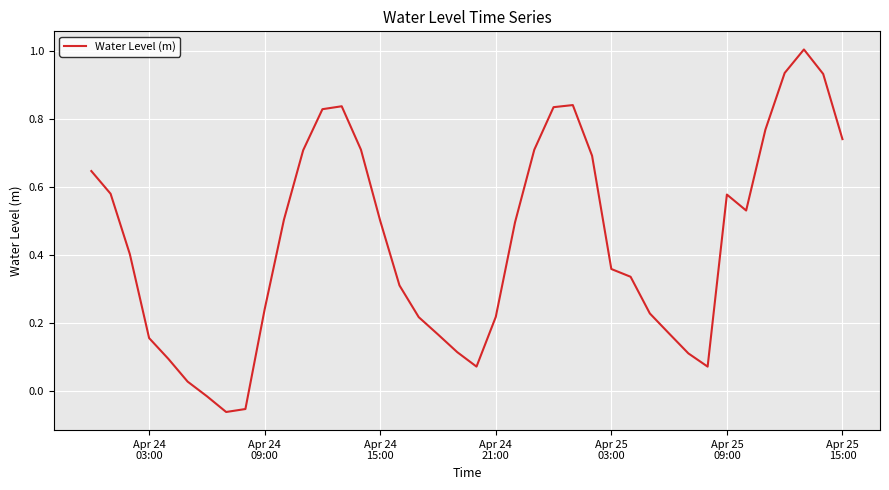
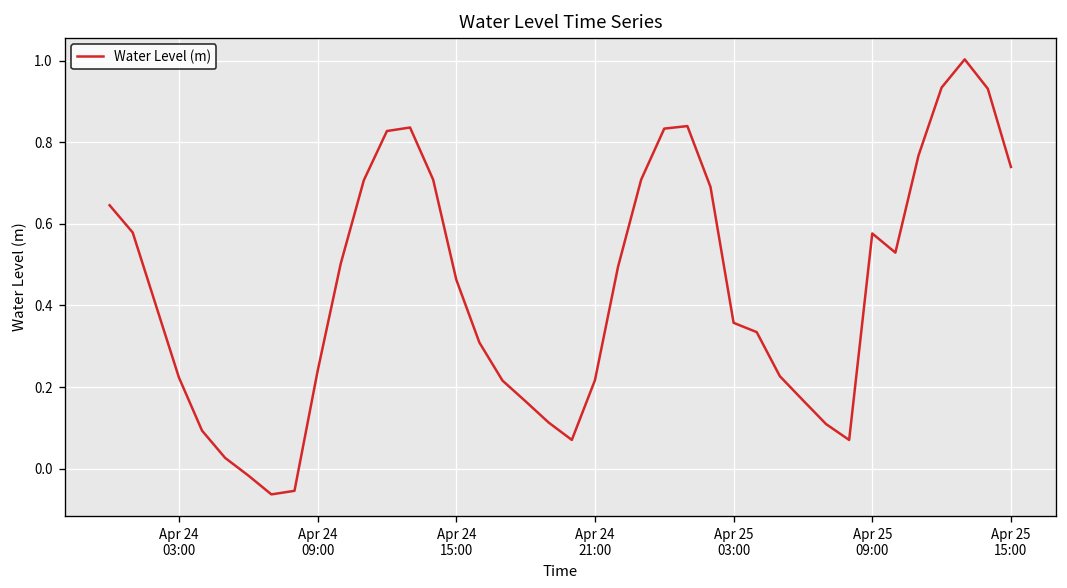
  {
-   "Apr 24 03:00": 0.15,
+   "Apr 24 03:00": 0.22,
    "Apr 24 09:00": 0.24,
-   "Apr 24 15:00": 0.50,
+   "Apr 24 15:00": 0.46,
    "Apr 24 21:00": 0.22,
    "Apr 25 03:00": 0.36,
    "Apr 25 09:00": 0.58,
    "Apr 25 15:00": 0.74
  }
